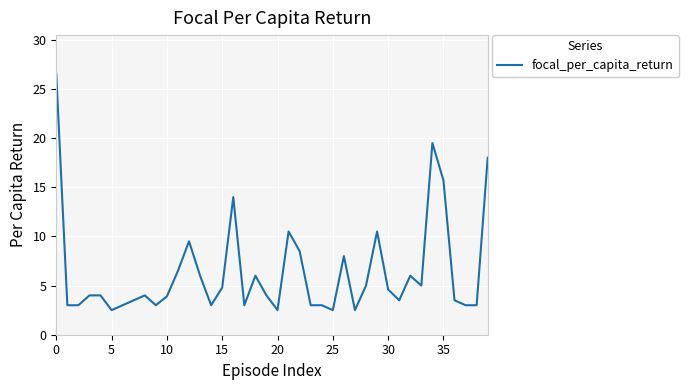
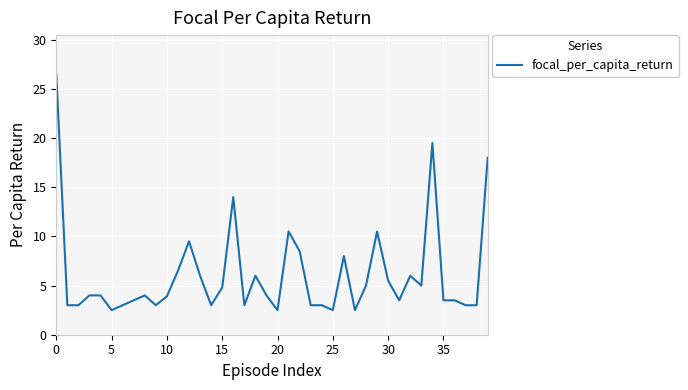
  {
    "0": 27,
    "5": 3,
    "10": 4,
    "15": 5,
    "20": 3,
    "25": 3,
-   "30": 5,
-   "35": 16
+   "30": 6,
+   "35": 4
  }
